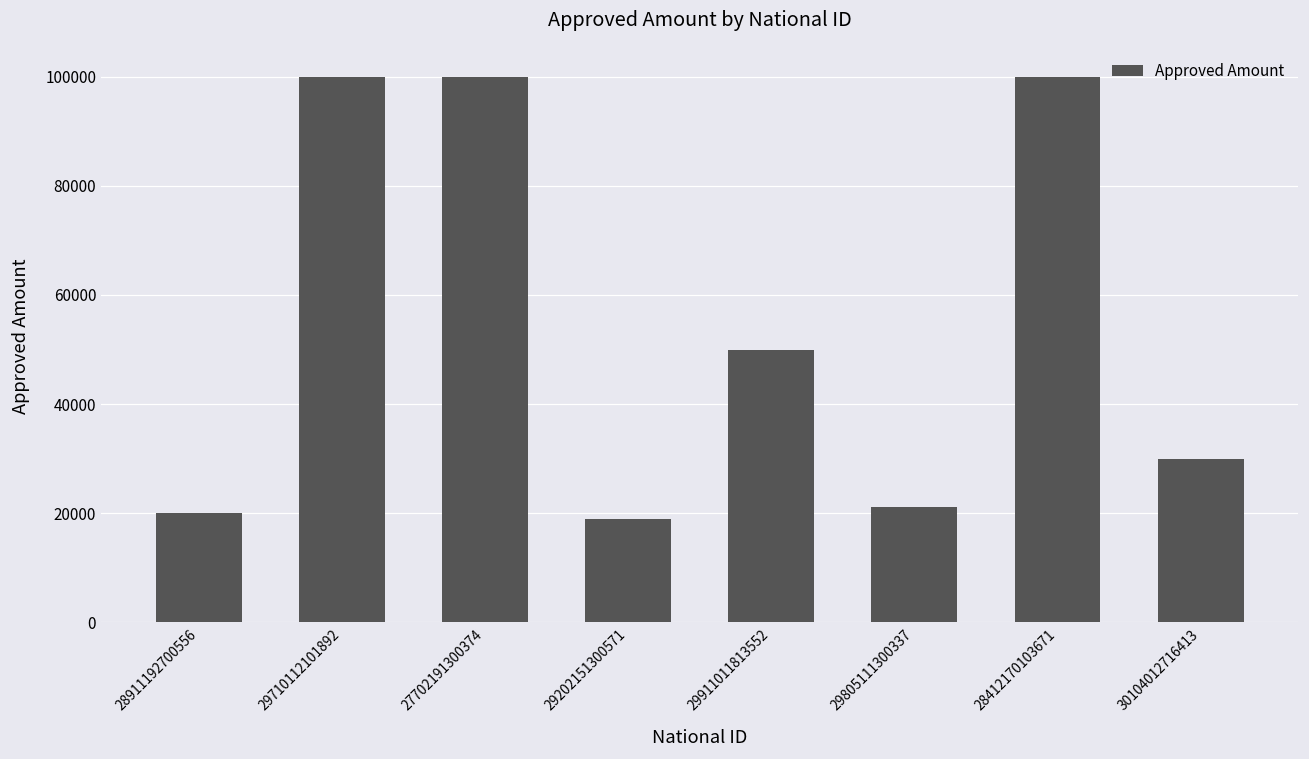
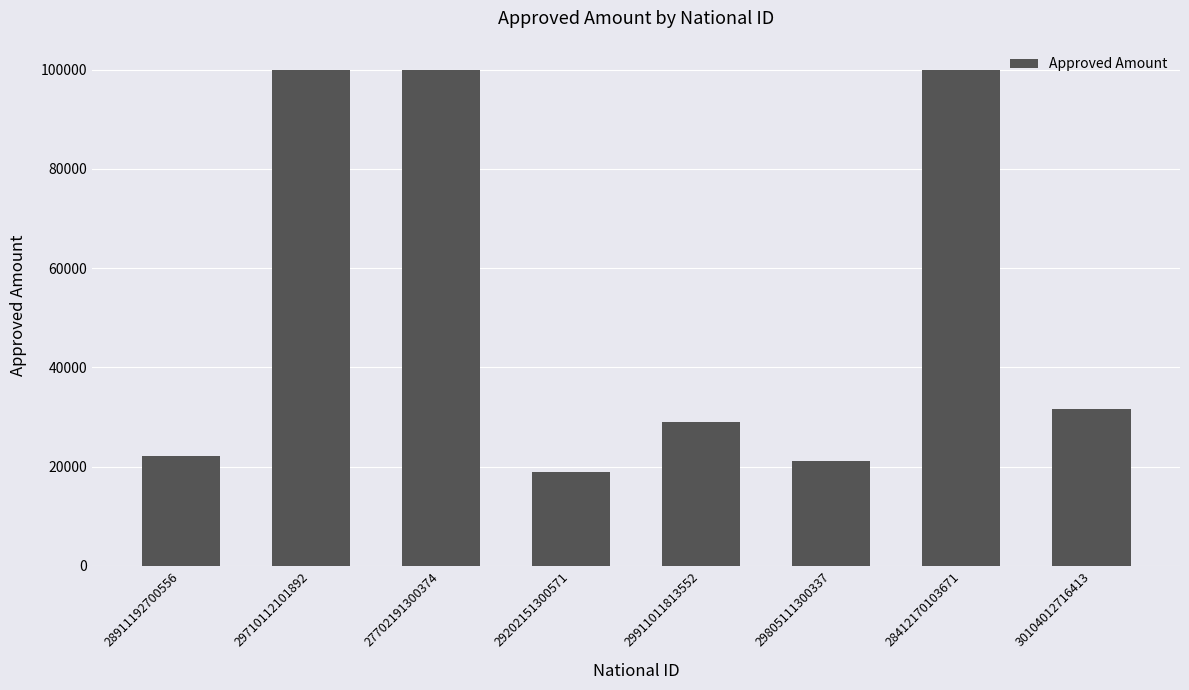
  {
-   "28911192700556": 20000,
+   "28911192700556": 22000,
    "29710112101892": 100000,
    "27702191300374": 100000,
    "29202151300571": 19000,
-   "29911011813552": 50000,
+   "29911011813552": 29000,
    "29805111300337": 21000,
    "28412170103671": 100000,
-   "30104012716413": 30000
+   "30104012716413": 32000
  }
